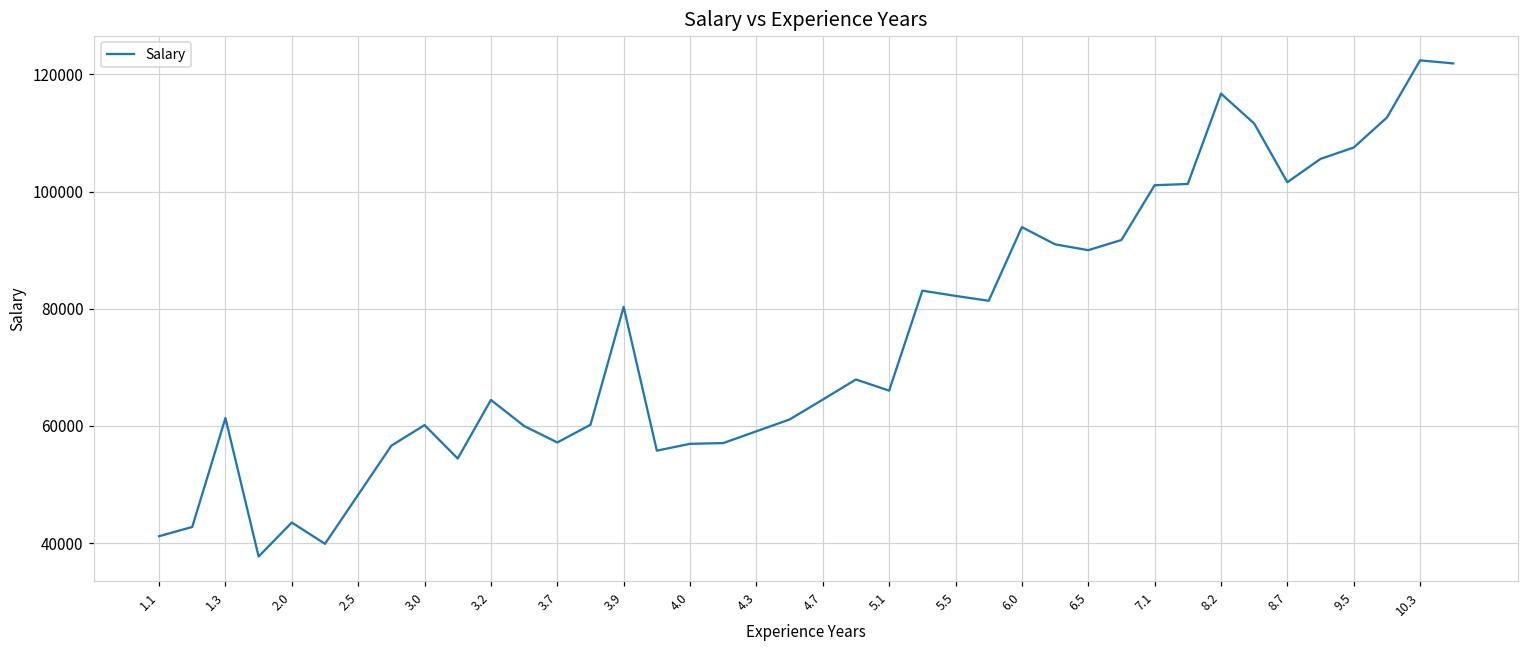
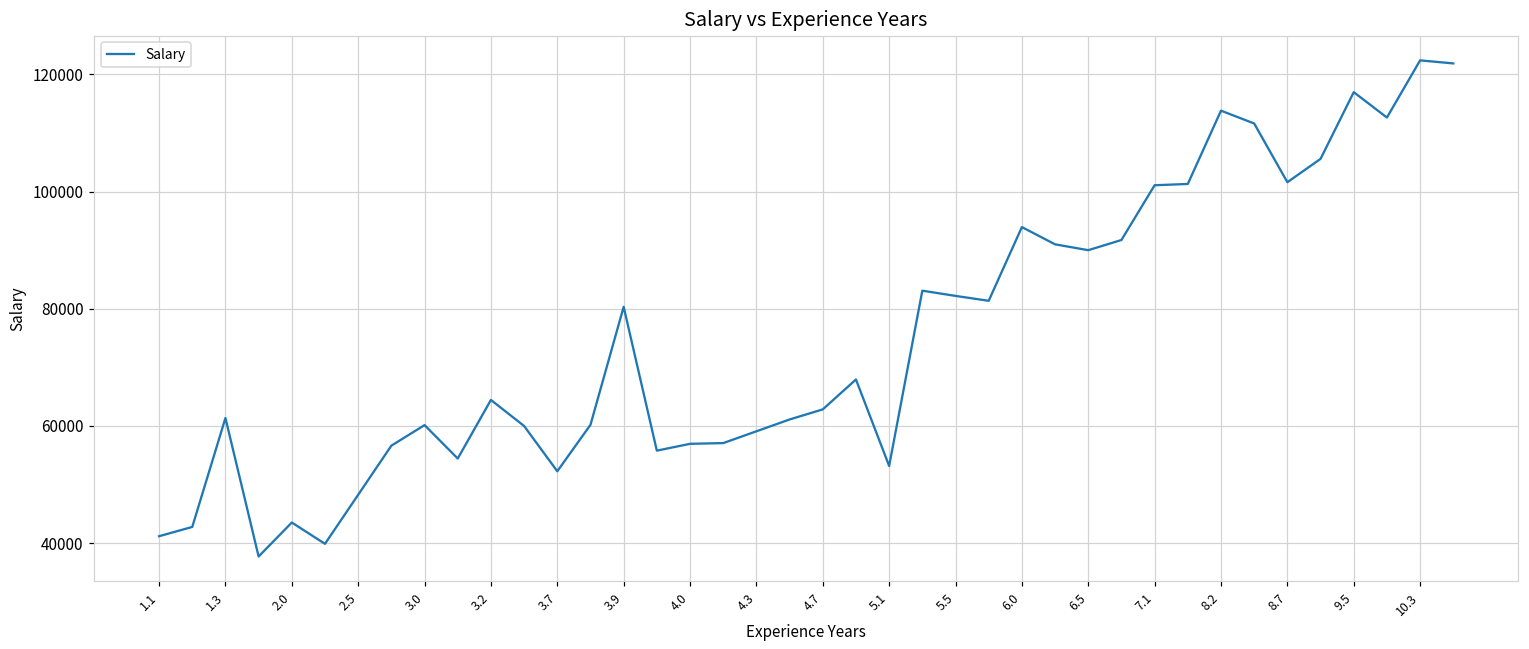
  {
    "1.1": 41000,
    "1.3": 61000,
    "2.0": 44000,
    "2.5": 48000,
    "3.0": 60000,
-   "3.7": 57000,
+   "3.7": 52000,
    "3.9": 80000,
    "4.3": 59000,
-   "4.7": 65000,
-   "5.1": 66000,
+   "4.7": 63000,
+   "5.1": 53000,
    "5.5": 82000,
    "6.0": 94000,
    "6.5": 90000,
    "7.1": 101000,
-   "8.2": 117000,
+   "8.2": 114000,
    "8.7": 102000,
-   "9.5": 108000,
+   "9.5": 117000,
    "10.3": 122000
  }
